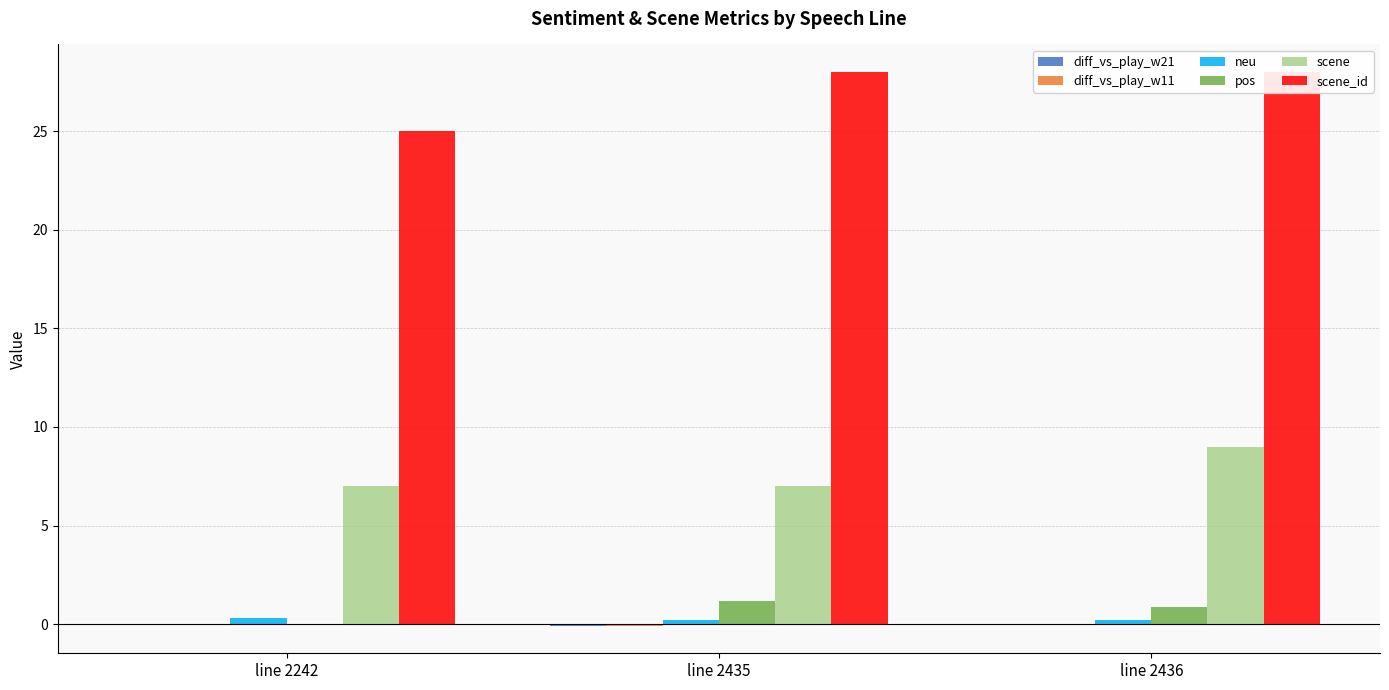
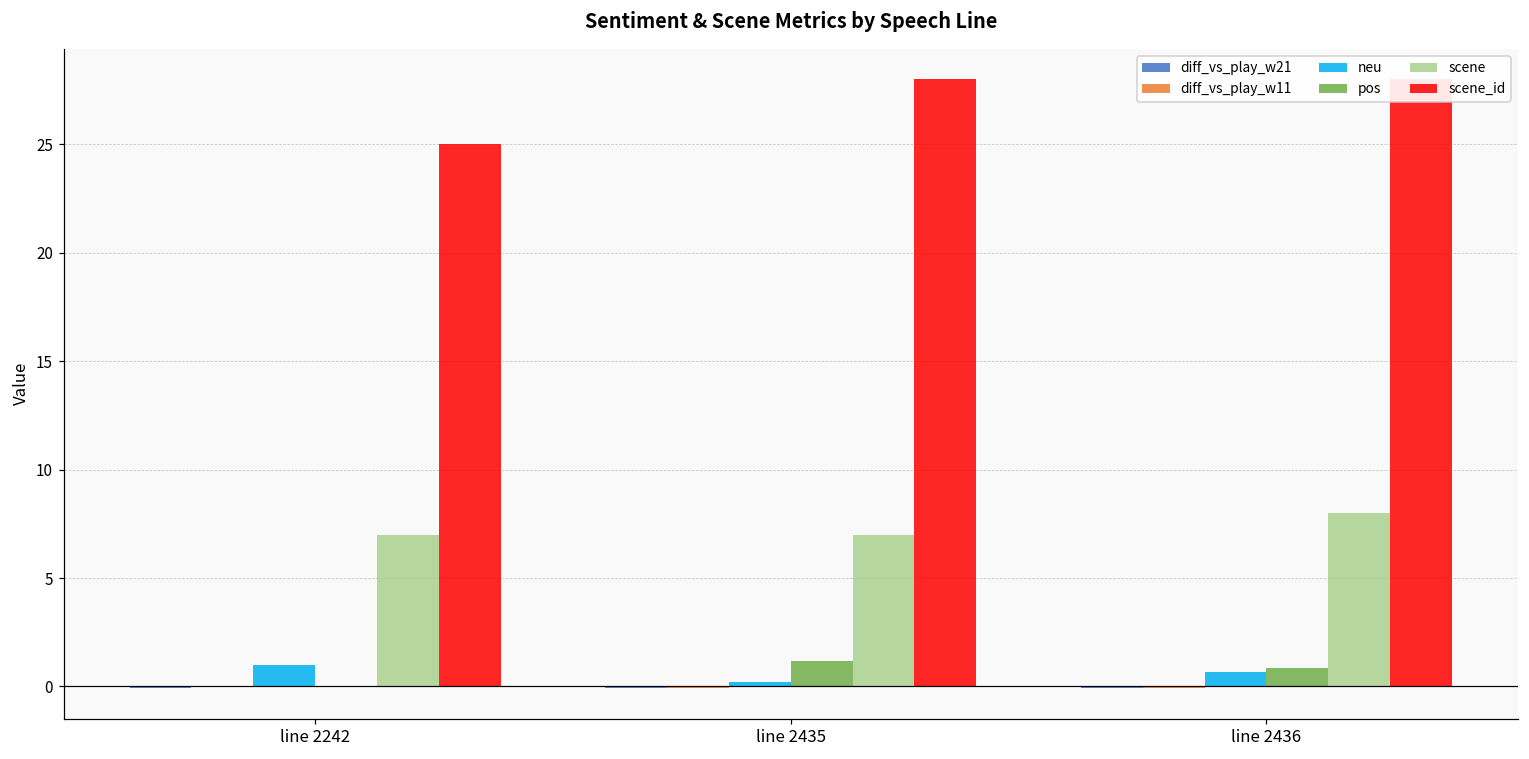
  {
    "neu": {
-     "line 2242": 0.3,
+     "line 2242": 1.0,
      "line 2435": 0.2,
-     "line 2436": 0.2
+     "line 2436": 0.7
    },
    "pos": {
      "line 2242": 0.0,
      "line 2435": 1.2,
      "line 2436": 0.9
    },
    "scene": {
      "line 2242": 7,
      "line 2435": 7,
-     "line 2436": 9
+     "line 2436": 8
    },
    "scene_id": {
      "line 2242": 25.0,
      "line 2435": 28.0
    }
  }
